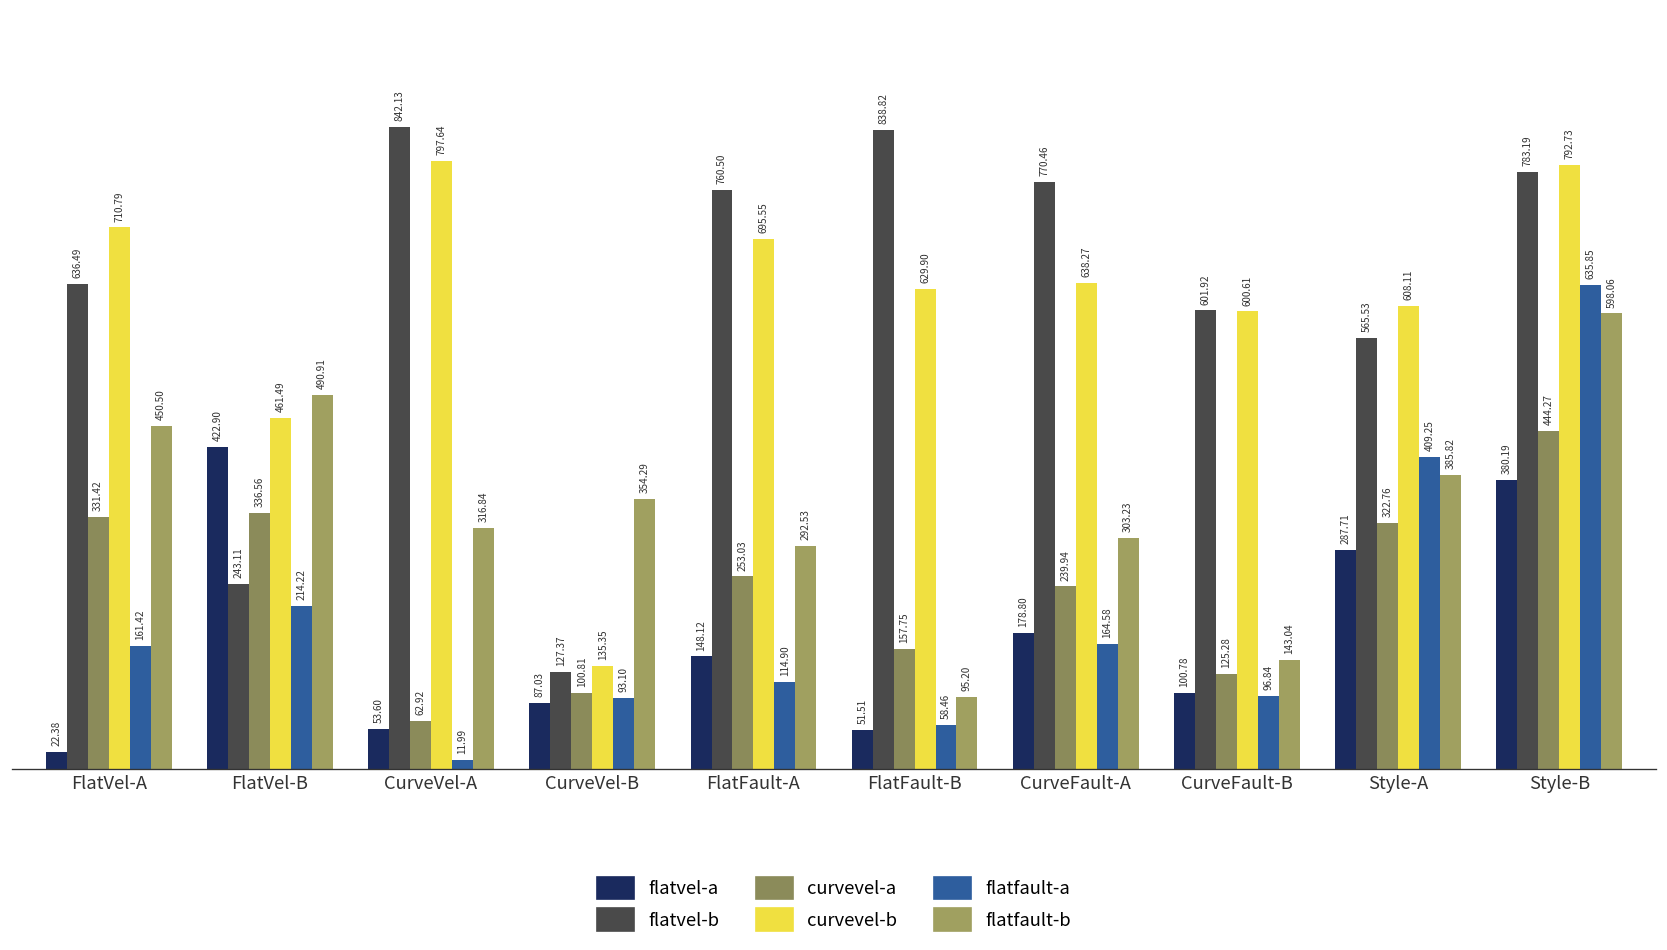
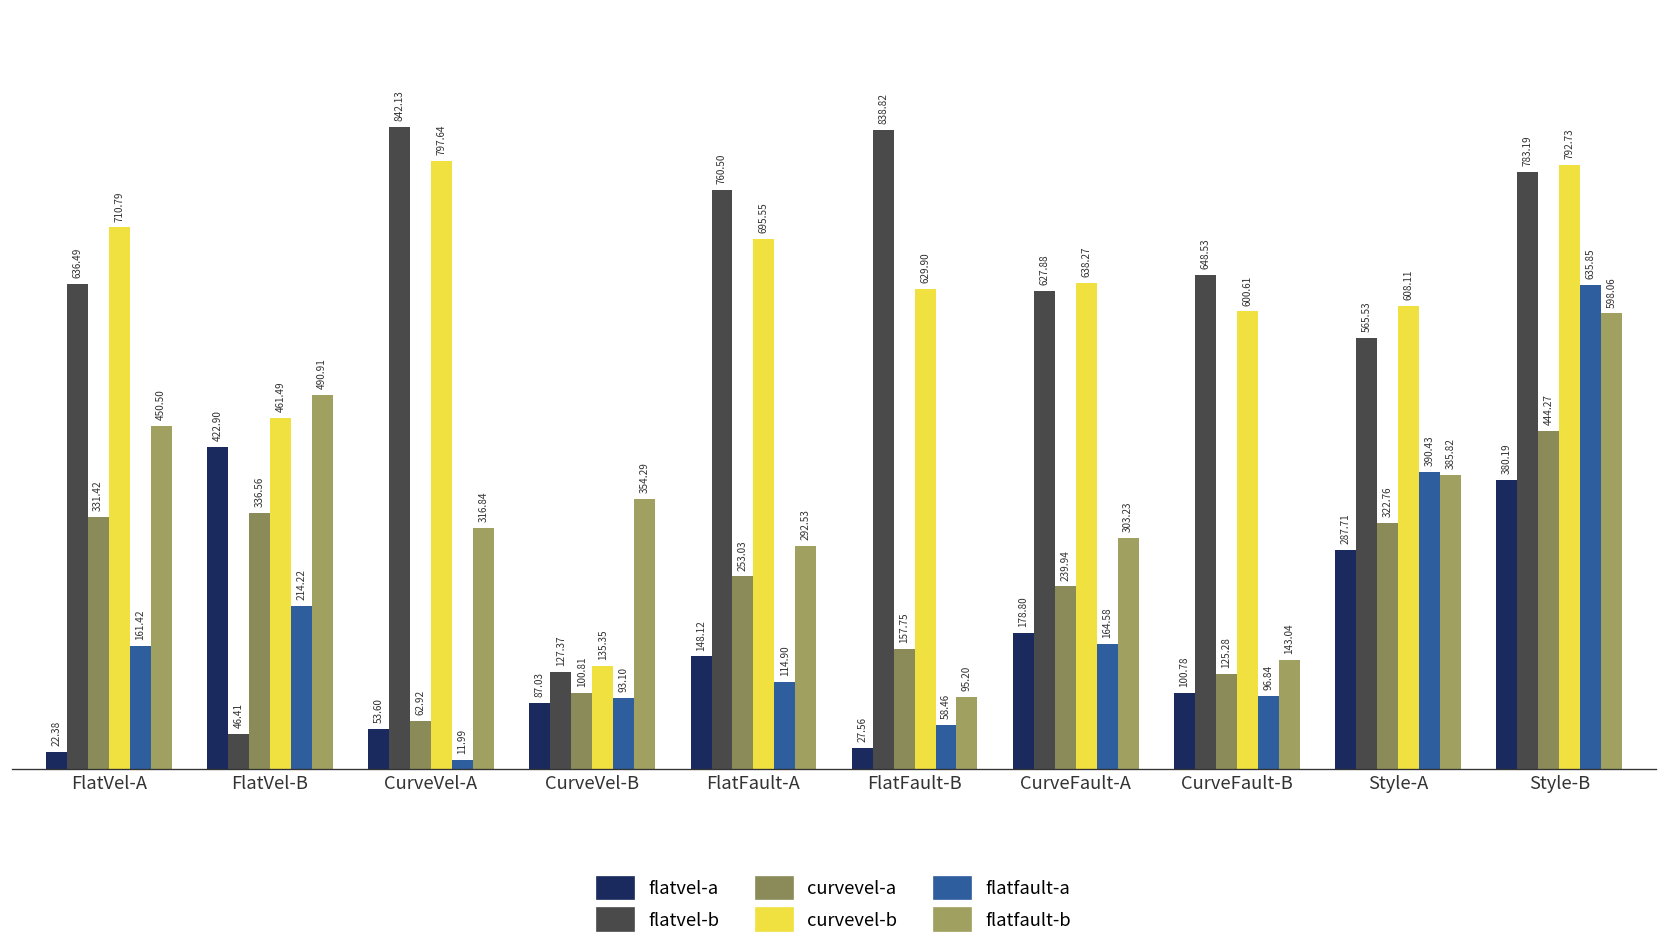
  {
    "flatvel-a": {
      "FlatVel-A": 22.38,
      "FlatVel-B": 422.90,
      "CurveVel-A": 53.60,
      "CurveVel-B": 87.03,
      "FlatFault-A": 148.12,
-     "FlatFault-B": 51.51,
+     "FlatFault-B": 27.56,
      "CurveFault-A": 178.80,
      "CurveFault-B": 100.78,
      "Style-A": 287.71,
      "Style-B": 380.19
    },
    "flatvel-b": {
      "FlatVel-A": 636.49,
-     "FlatVel-B": 243.11,
+     "FlatVel-B": 46.41,
      "CurveVel-A": 842.13,
      "CurveVel-B": 127.37,
      "FlatFault-A": 760.50,
      "FlatFault-B": 838.82,
-     "CurveFault-A": 770.46,
-     "CurveFault-B": 601.92,
+     "CurveFault-A": 627.88,
+     "CurveFault-B": 648.53,
      "Style-A": 565.53,
      "Style-B": 783.19
    },
    "curvevel-b": {
      "FlatVel-A": 710.79,
      "FlatVel-B": 461.49,
      "CurveVel-A": 797.64,
      "CurveVel-B": 135.35,
      "FlatFault-A": 695.55,
      "FlatFault-B": 629.90,
      "CurveFault-A": 638.27,
      "CurveFault-B": 600.61,
      "Style-A": 608.11,
      "Style-B": 792.73
    },
    "flatfault-a": {
      "FlatVel-A": 161.42,
      "FlatVel-B": 214.22,
      "CurveVel-A": 11.99,
      "CurveVel-B": 93.10,
      "FlatFault-A": 114.90,
      "FlatFault-B": 58.46,
      "CurveFault-A": 164.58,
      "CurveFault-B": 96.84,
-     "Style-A": 409.25,
+     "Style-A": 390.43,
      "Style-B": 635.85
    }
  }
